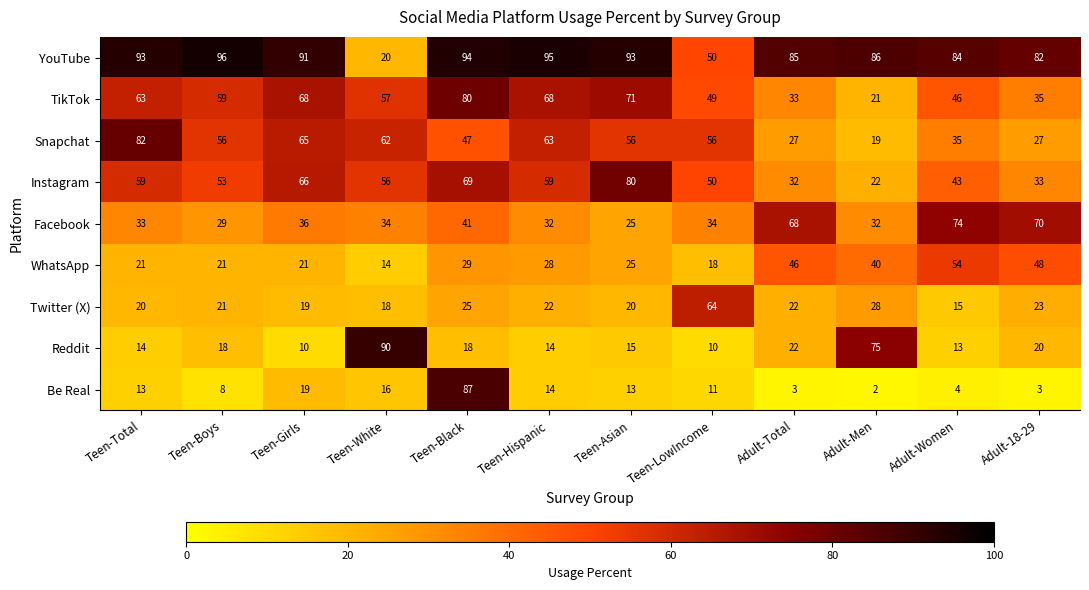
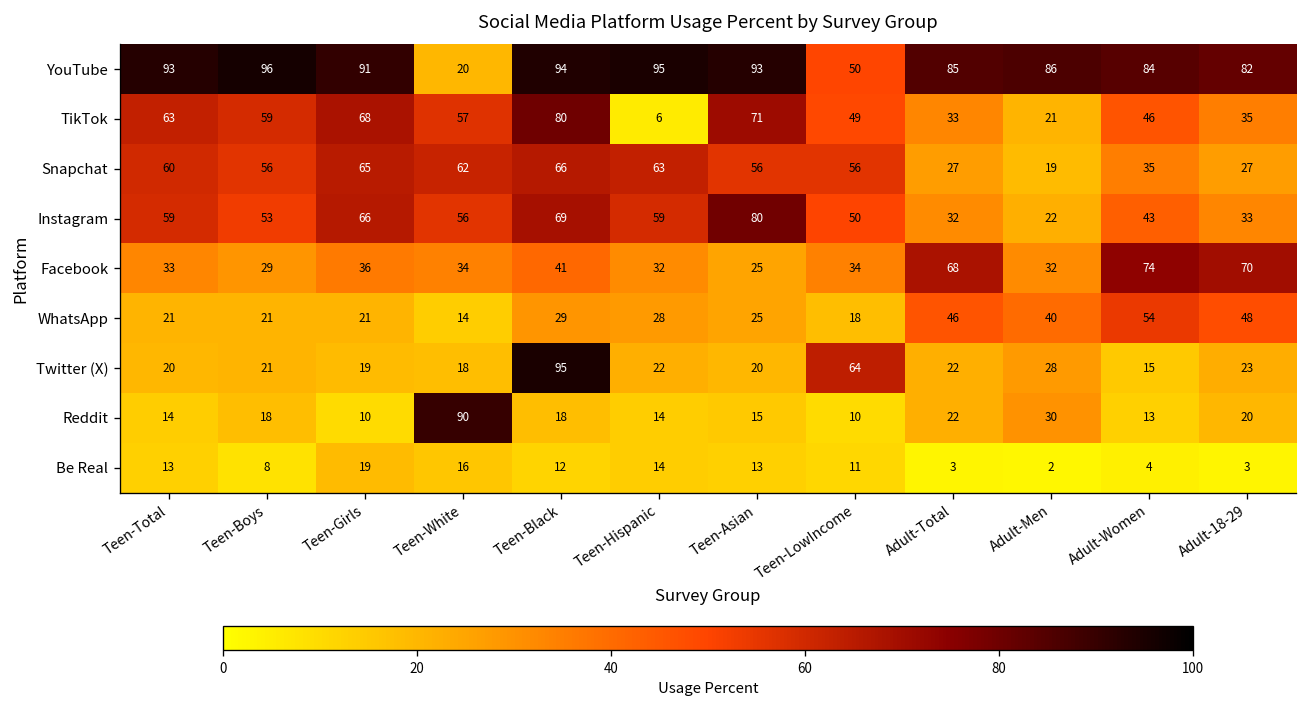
  {
    "YouTube": {
      "Teen-Total": 93,
      "Teen-Boys": 96,
      "Teen-Girls": 91,
      "Teen-White": 20,
      "Teen-Black": 94,
      "Teen-Hispanic": 95,
      "Teen-Asian": 93,
      "Teen-LowIncome": 50,
      "Adult-Total": 85,
      "Adult-Men": 86,
      "Adult-Women": 84,
      "Adult-18-29": 82
    },
    "TikTok": {
      "Teen-Total": 63,
      "Teen-Boys": 59,
      "Teen-Girls": 68,
      "Teen-White": 57,
      "Teen-Black": 80,
-     "Teen-Hispanic": 68,
+     "Teen-Hispanic": 6,
      "Teen-Asian": 71,
      "Teen-LowIncome": 49,
      "Adult-Total": 33,
      "Adult-Men": 21,
      "Adult-Women": 46,
      "Adult-18-29": 35
    },
    "Snapchat": {
-     "Teen-Total": 82,
+     "Teen-Total": 60,
      "Teen-Boys": 56,
      "Teen-Girls": 65,
      "Teen-White": 62,
-     "Teen-Black": 47,
+     "Teen-Black": 66,
      "Teen-Hispanic": 63,
      "Teen-Asian": 56,
      "Teen-LowIncome": 56,
      "Adult-Total": 27,
      "Adult-Men": 19,
      "Adult-Women": 35,
      "Adult-18-29": 27
    },
    "Instagram": {
      "Teen-Total": 59,
      "Teen-Boys": 53,
      "Teen-Girls": 66,
      "Teen-White": 56,
      "Teen-Black": 69,
      "Teen-Hispanic": 59,
      "Teen-Asian": 80,
      "Teen-LowIncome": 50,
      "Adult-Total": 32,
      "Adult-Men": 22,
      "Adult-Women": 43,
      "Adult-18-29": 33
    },
    "Facebook": {
      "Teen-Total": 33,
      "Teen-Boys": 29,
      "Teen-Girls": 36,
      "Teen-White": 34,
      "Teen-Black": 41,
      "Teen-Hispanic": 32,
      "Teen-Asian": 25,
      "Teen-LowIncome": 34,
      "Adult-Total": 68,
      "Adult-Men": 32,
      "Adult-Women": 74,
      "Adult-18-29": 70
    },
    "WhatsApp": {
      "Teen-Total": 21,
      "Teen-Boys": 21,
      "Teen-Girls": 21,
      "Teen-White": 14,
      "Teen-Black": 29,
      "Teen-Hispanic": 28,
      "Teen-Asian": 25,
      "Teen-LowIncome": 18,
      "Adult-Total": 46,
      "Adult-Men": 40,
      "Adult-Women": 54,
      "Adult-18-29": 48
    },
    "Twitter (X)": {
      "Teen-Total": 20,
      "Teen-Boys": 21,
      "Teen-Girls": 19,
      "Teen-White": 18,
-     "Teen-Black": 25,
+     "Teen-Black": 95,
      "Teen-Hispanic": 22,
      "Teen-Asian": 20,
      "Teen-LowIncome": 64,
      "Adult-Total": 22,
      "Adult-Men": 28,
      "Adult-Women": 15,
      "Adult-18-29": 23
    },
    "Reddit": {
      "Teen-Total": 14,
      "Teen-Boys": 18,
      "Teen-Girls": 10,
      "Teen-White": 90,
      "Teen-Black": 18,
      "Teen-Hispanic": 14,
      "Teen-Asian": 15,
      "Teen-LowIncome": 10,
      "Adult-Total": 22,
-     "Adult-Men": 75,
+     "Adult-Men": 30,
      "Adult-Women": 13,
      "Adult-18-29": 20
    },
    "Be Real": {
      "Teen-Total": 13,
      "Teen-Boys": 8,
      "Teen-Girls": 19,
      "Teen-White": 16,
-     "Teen-Black": 87,
+     "Teen-Black": 12,
      "Teen-Hispanic": 14,
      "Teen-Asian": 13,
      "Teen-LowIncome": 11,
      "Adult-Total": 3,
      "Adult-Men": 2,
      "Adult-Women": 4,
      "Adult-18-29": 3
    }
  }
